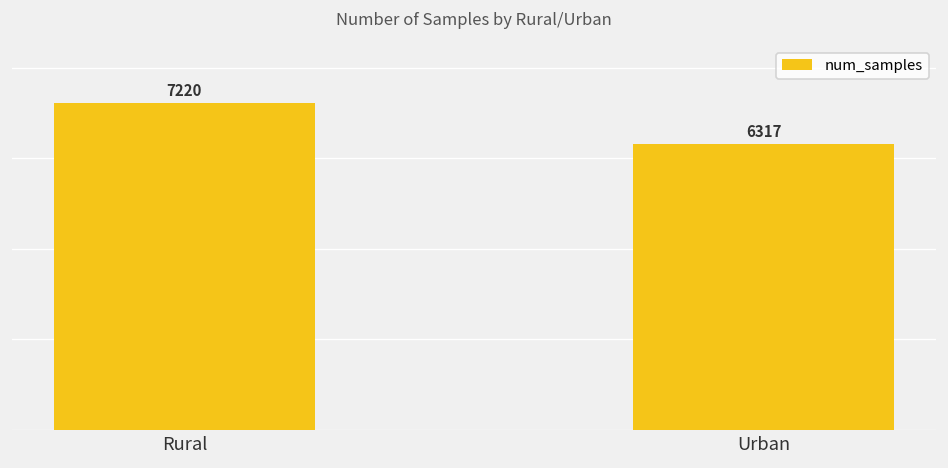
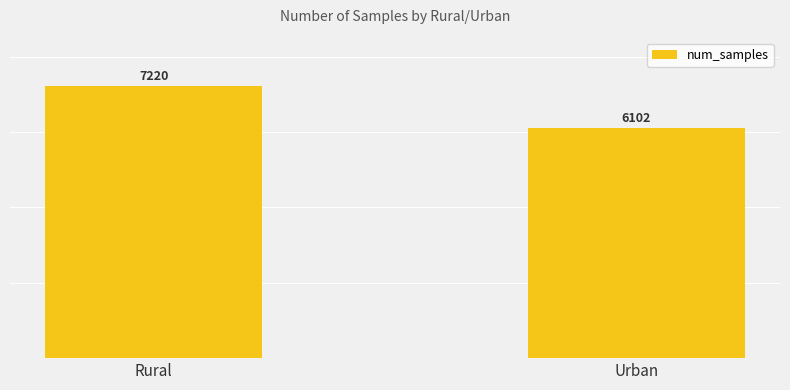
  {
    "Rural": 7220,
-   "Urban": 6317
+   "Urban": 6102
  }
